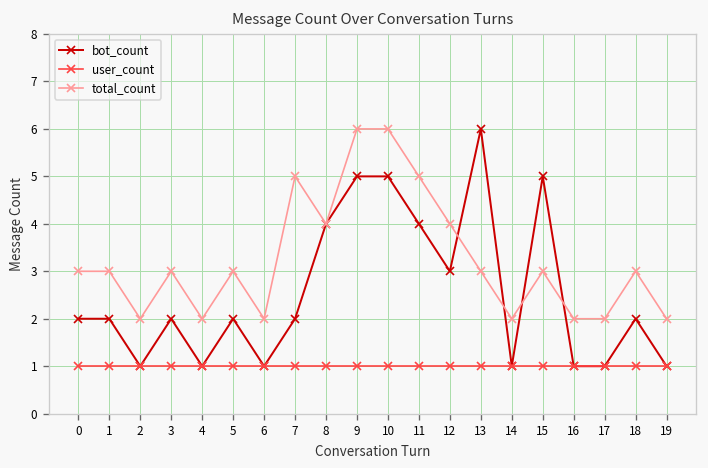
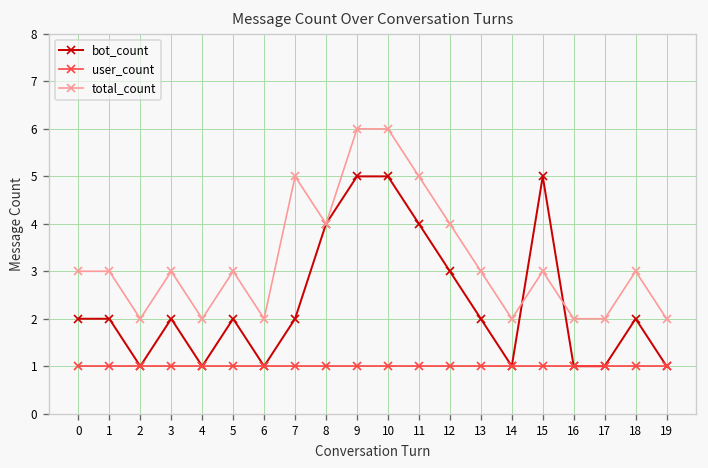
  {
    "bot_count": {
      "0": 2,
      "1": 2,
      "3": 2,
      "5": 2,
      "7": 2,
      "9": 5,
      "10": 5,
      "11": 4,
      "12": 3,
-     "13": 6,
+     "13": 2,
      "15": 5,
      "18": 2
    },
    "user_count": {
      "0": 1,
      "1": 1,
      "3": 1,
      "5": 1,
      "7": 1,
      "8": 1,
      "9": 1,
      "10": 1,
      "11": 1,
      "12": 1,
      "13": 1,
      "15": 1,
      "18": 1
    },
    "total_count": {
      "0": 3,
      "1": 3,
      "2": 2,
      "3": 3,
      "4": 2,
      "5": 3,
      "6": 2,
      "7": 5,
      "9": 6,
      "10": 6,
      "11": 5,
      "12": 4,
      "13": 3,
      "14": 2,
      "15": 3,
      "16": 2,
      "17": 2,
      "18": 3,
      "19": 2
    }
  }
